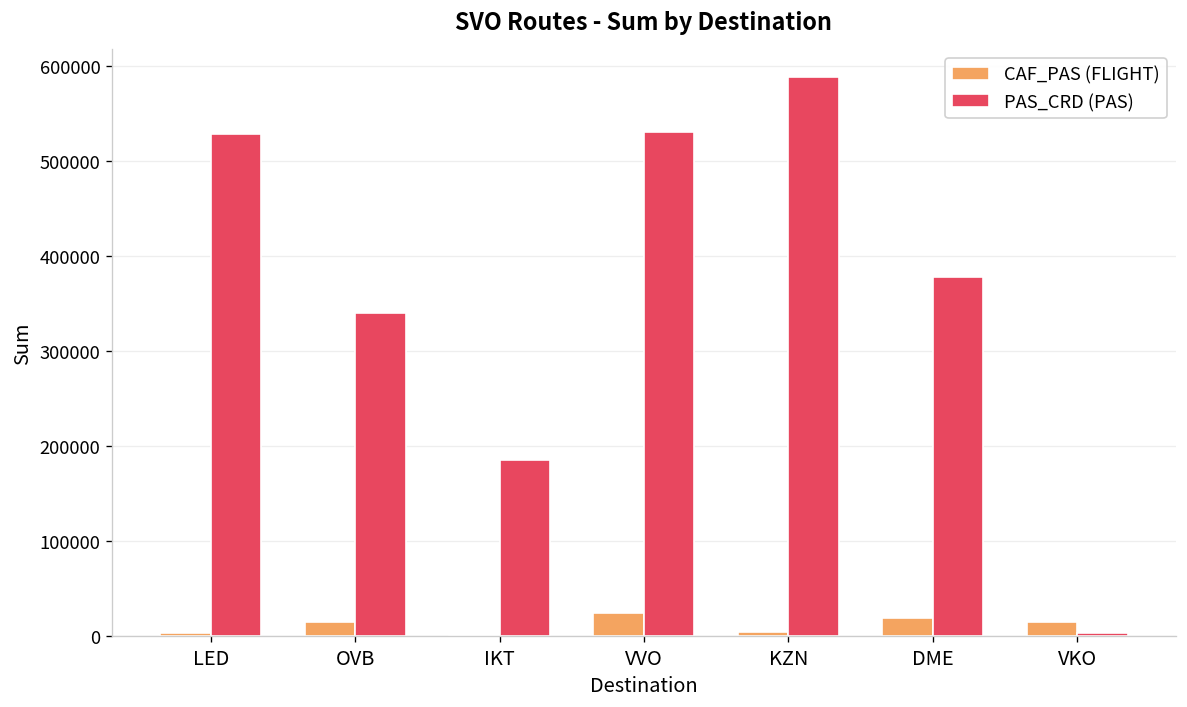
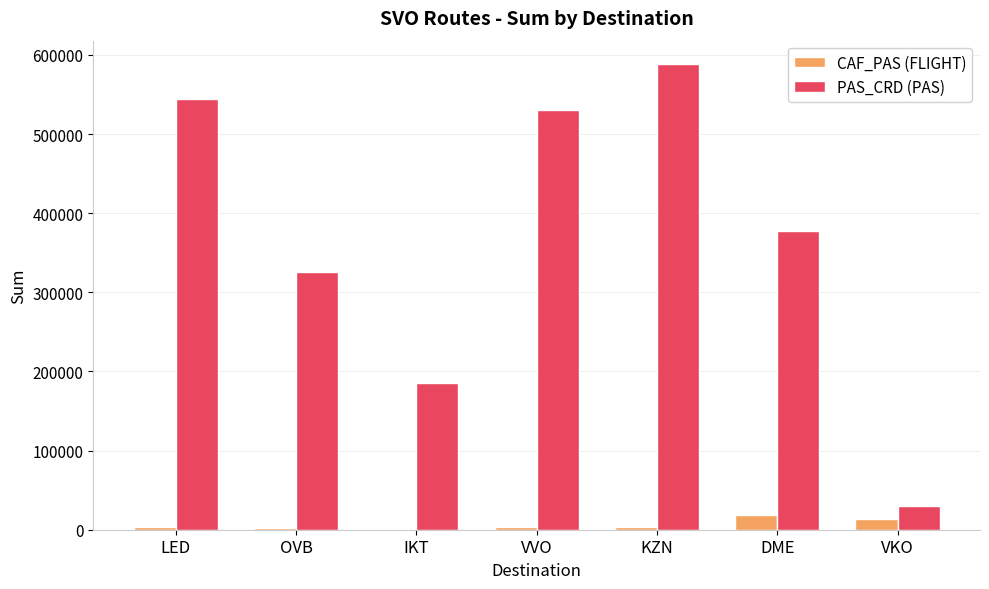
  {
    "CAF_PAS (FLIGHT)": {
      "LED": 0,
-     "OVB": 10000,
-     "VVO": 20000,
+     "OVB": 0,
+     "VVO": 0,
      "KZN": 0,
      "DME": 20000,
      "VKO": 10000
    },
    "PAS_CRD (PAS)": {
-     "LED": 530000,
-     "OVB": 340000,
+     "LED": 540000,
+     "OVB": 330000,
      "IKT": 190000,
      "VVO": 530000,
      "KZN": 590000,
      "DME": 380000,
-     "VKO": 0
+     "VKO": 30000
    }
  }
